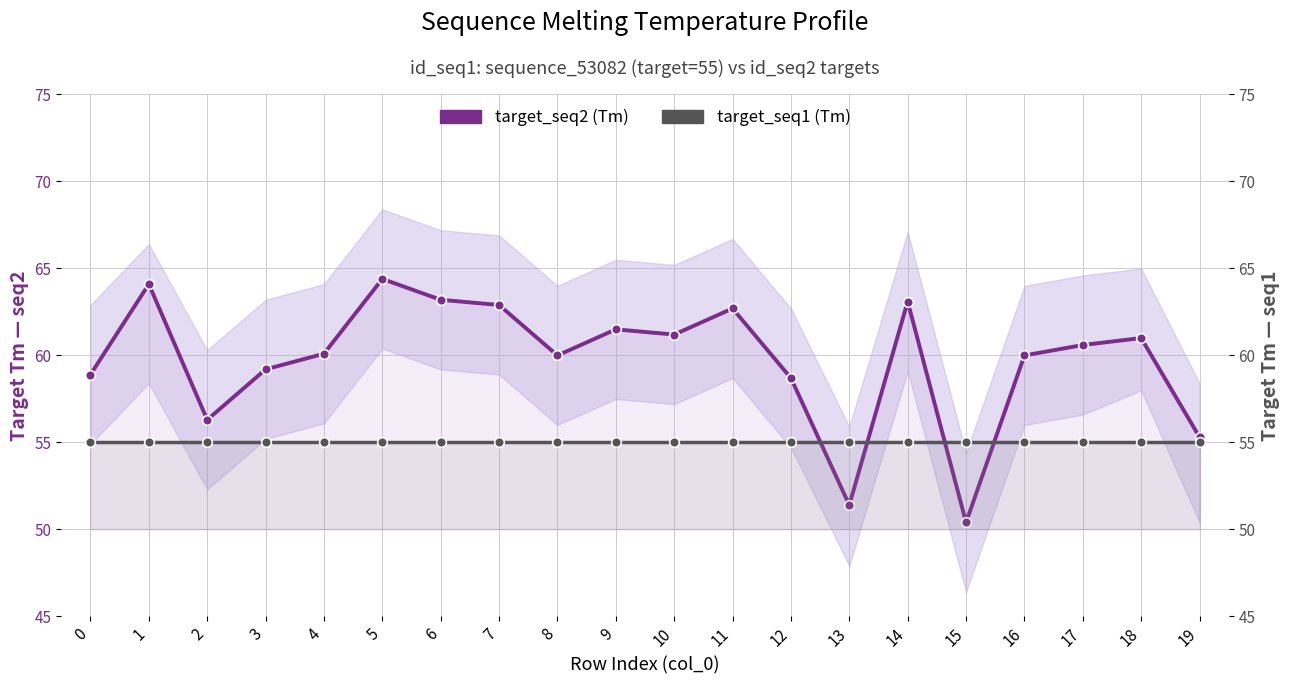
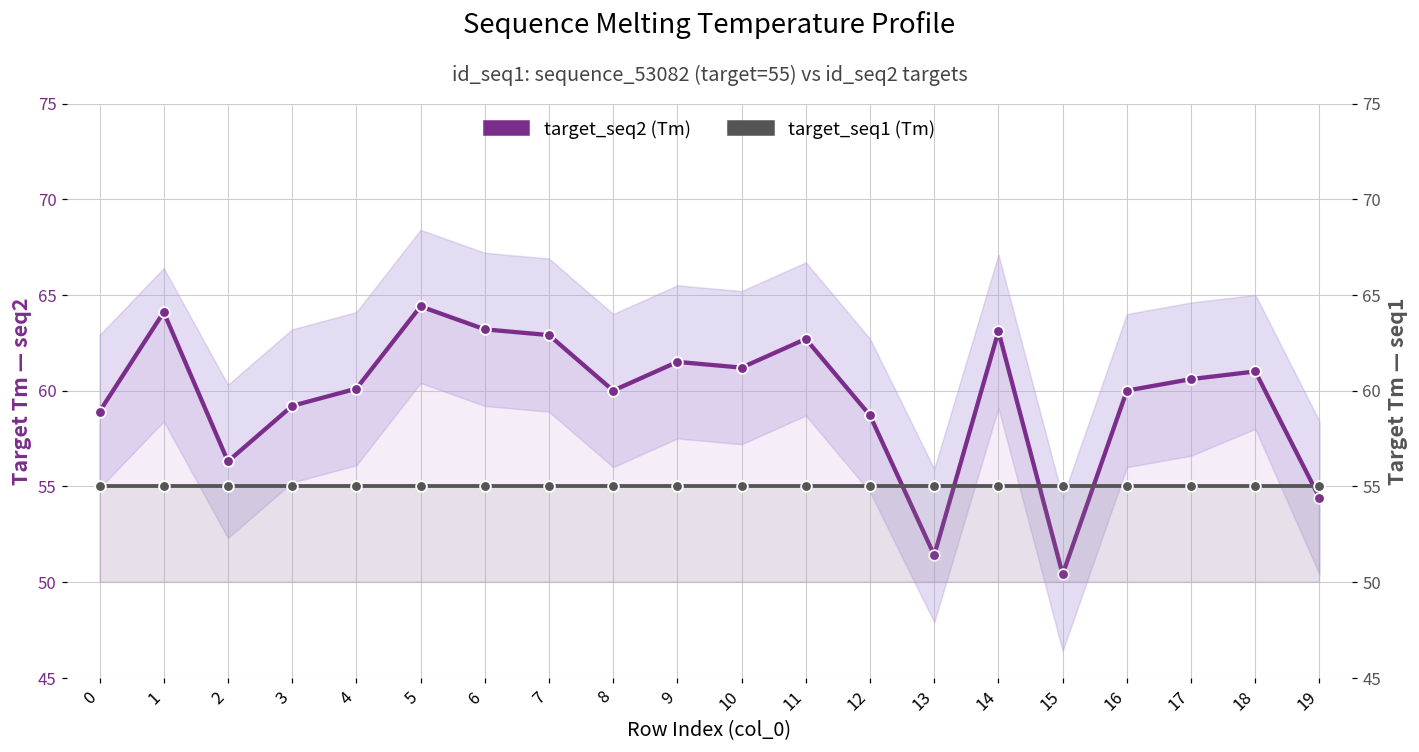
  {
    "target_seq2 (Tm)": {
      "0": 58.9,
      "1": 64.1,
      "2": 56.3,
      "3": 59.2,
      "4": 60.1,
      "5": 64.4,
      "6": 63.2,
      "7": 62.9,
      "8": 60.0,
      "9": 61.5,
      "10": 61.2,
      "11": 62.7,
      "12": 58.7,
      "13": 51.4,
      "14": 63.1,
      "15": 50.4,
      "16": 60.0,
      "17": 60.6,
      "18": 61.0,
-     "19": 55.3
+     "19": 54.4
    },
    "target_seq1 (Tm)": {
      "0": 55.0,
      "1": 55.0,
      "2": 55.0,
      "3": 55.0,
      "4": 55.0,
      "5": 55.0,
      "6": 55.0,
      "7": 55.0,
      "8": 55.0,
      "9": 55.0,
      "10": 55.0,
      "11": 55.0,
      "12": 55.0,
      "13": 55.0,
      "14": 55.0,
      "15": 55.0,
      "16": 55.0,
      "17": 55.0,
      "18": 55.0,
      "19": 55.0
    }
  }
